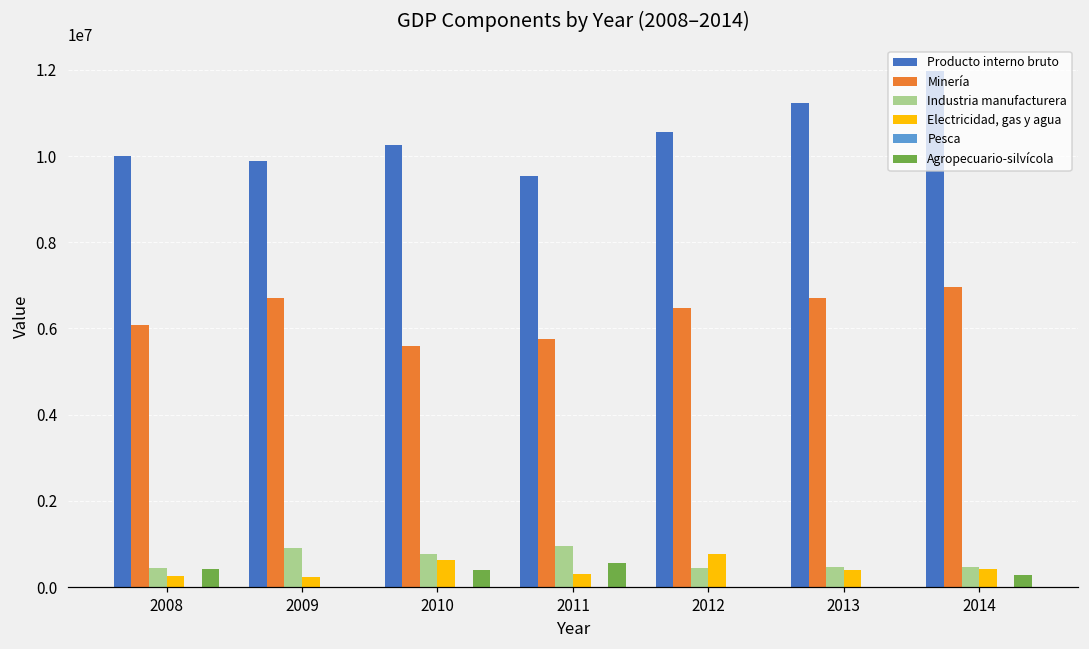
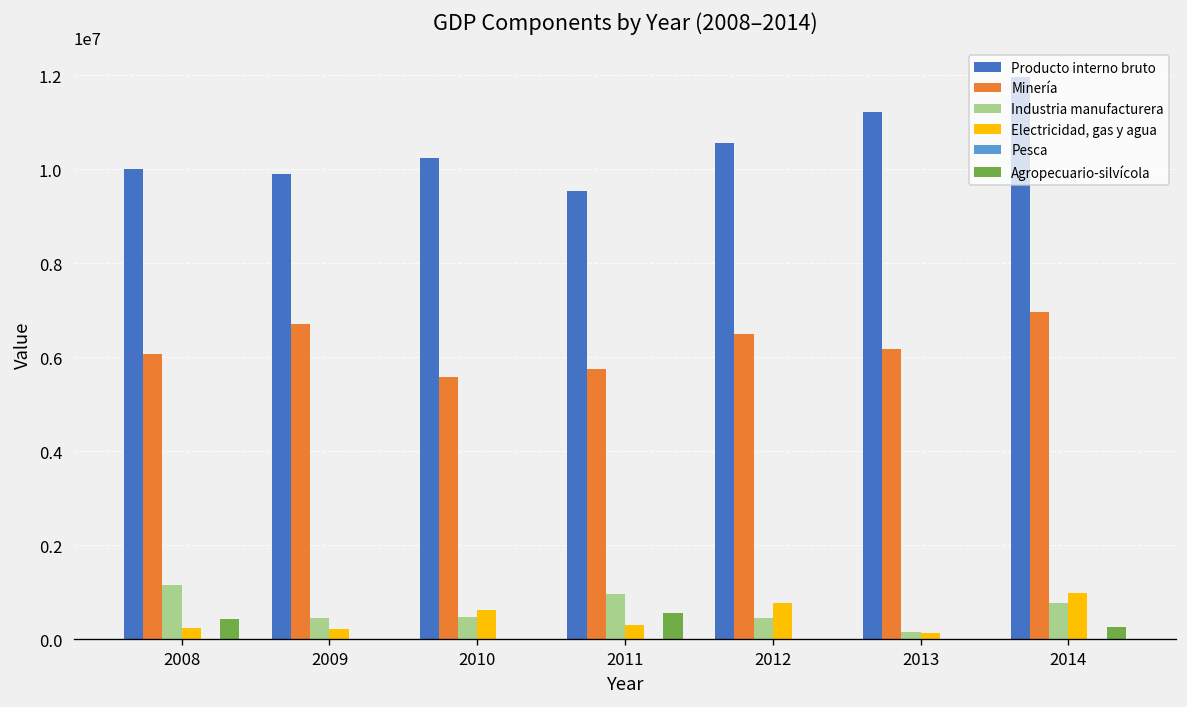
  {
    "Minería": {
      "2008": 6100000,
      "2009": 6700000,
      "2010": 5600000,
      "2011": 5800000,
      "2012": 6500000,
-     "2013": 6700000,
+     "2013": 6200000,
      "2014": 7000000
    },
    "Industria manufacturera": {
-     "2008": 400000,
-     "2009": 900000,
-     "2010": 800000,
+     "2008": 1200000,
+     "2009": 500000,
+     "2010": 500000,
      "2011": 1000000,
      "2012": 400000,
-     "2013": 500000,
-     "2014": 500000
+     "2013": 200000,
+     "2014": 800000
    },
    "Electricidad, gas y agua": {
      "2008": 300000,
      "2009": 200000,
      "2010": 600000,
      "2011": 300000,
      "2012": 800000,
-     "2013": 400000,
-     "2014": 400000
+     "2013": 100000,
+     "2014": 1000000
    },
    "Agropecuario-silvícola": {
      "2008": 400000,
-     "2010": 400000,
+     "2010": 0,
      "2011": 600000,
      "2014": 300000
    }
  }
